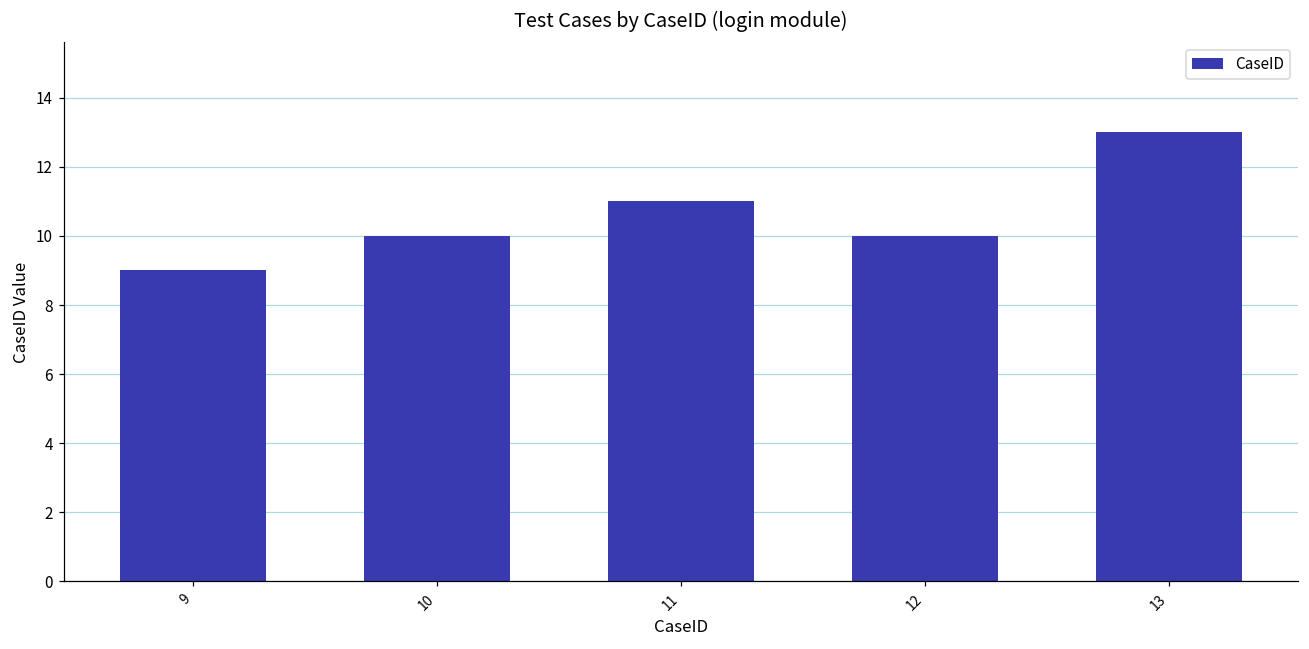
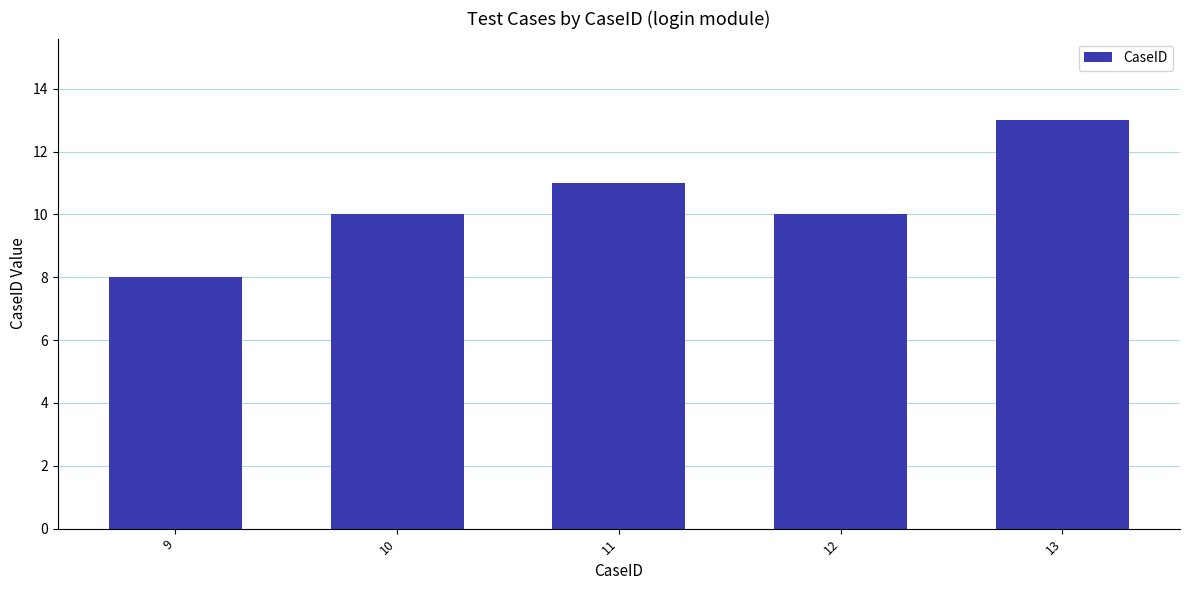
  {
-   "9": 9,
+   "9": 8,
    "10": 10,
    "11": 11,
    "12": 10,
    "13": 13
  }
